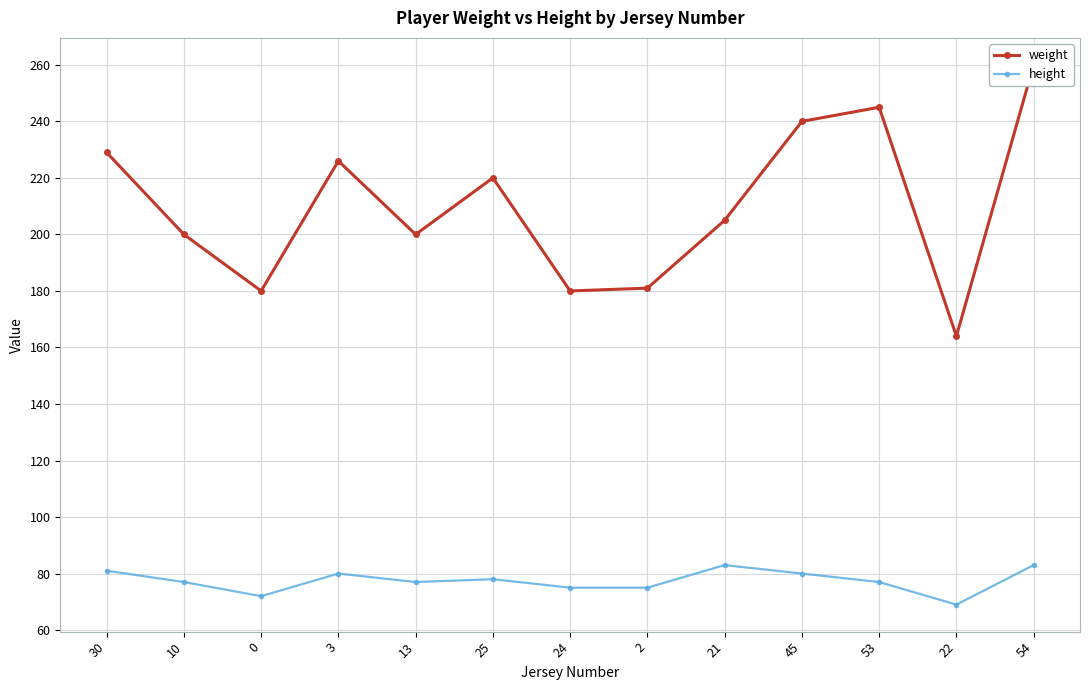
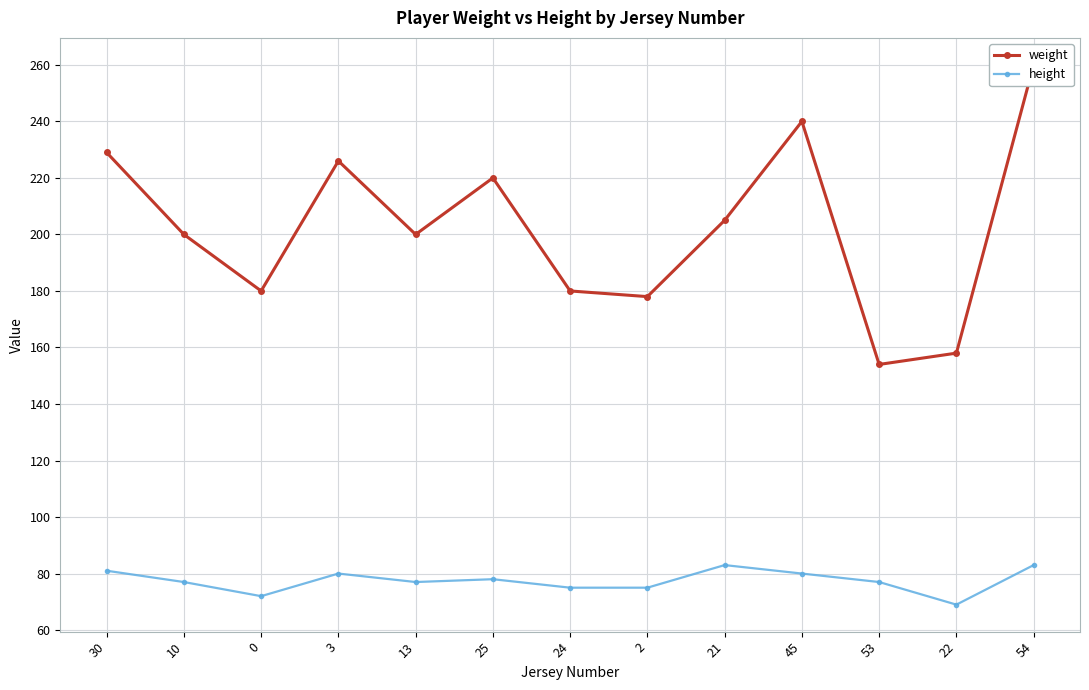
  {
    "weight": {
      "30": 229,
      "10": 200,
      "0": 180,
      "3": 226,
      "13": 200,
      "25": 220,
      "24": 180,
-     "2": 181,
+     "2": 178,
      "21": 205,
      "45": 240,
-     "53": 245,
-     "22": 164
+     "53": 154,
+     "22": 158
    },
    "height": {
      "30": 81,
      "10": 77,
      "0": 72,
      "3": 80,
      "13": 77,
      "25": 78,
      "24": 75,
      "2": 75,
      "21": 83,
      "45": 80,
      "53": 77,
      "22": 69,
      "54": 83
    }
  }
